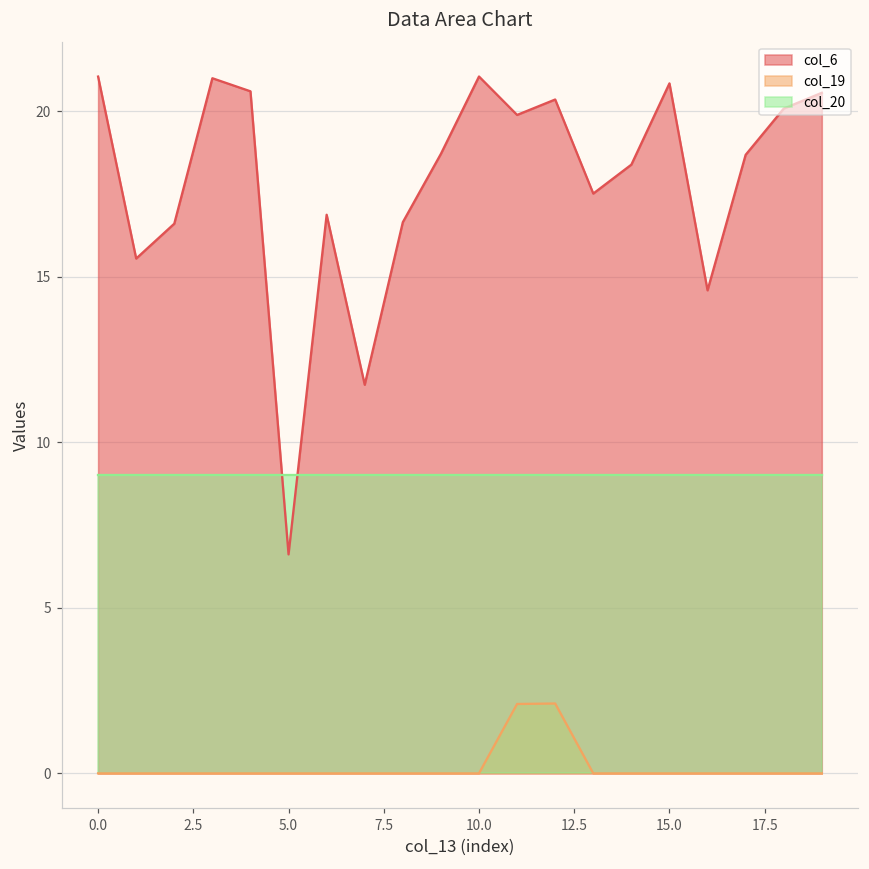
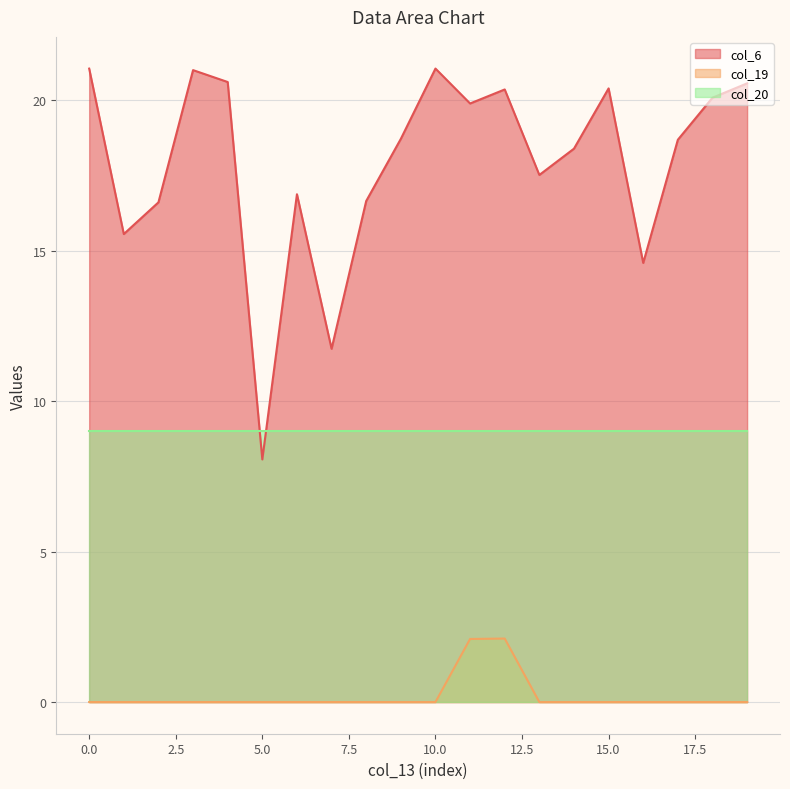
  {
    "col_6": {
      "0.0": 21.1,
-     "5.0": 6.6,
+     "5.0": 8.1,
      "10.0": 21.1,
-     "15.0": 20.8
+     "15.0": 20.4
    },
    "col_19": {
      "0.0": 0.0,
      "5.0": 0.0,
      "10.0": 0.0,
      "15.0": 0.0
    },
    "col_20": {
      "0.0": 9.0,
      "5.0": 9.0,
      "10.0": 9.0,
      "15.0": 9.0
    }
  }
